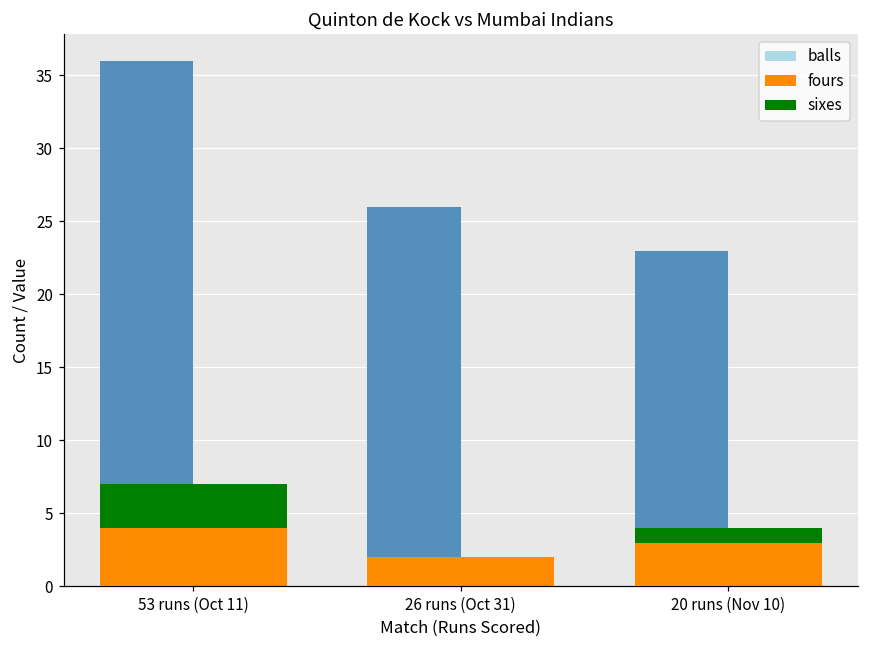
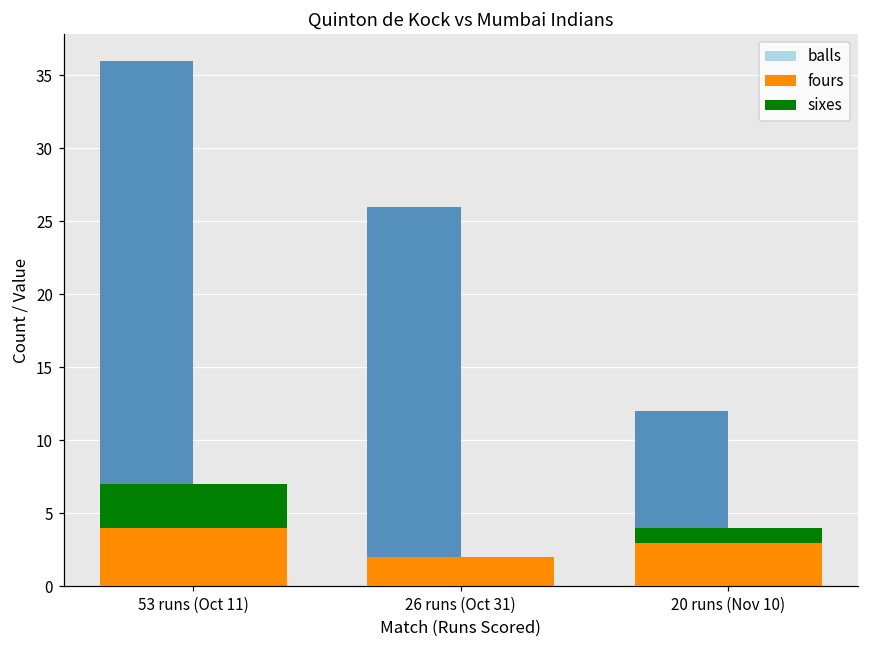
  {
    "balls": {
      "53 runs (Oct 11)": 36,
      "26 runs (Oct 31)": 26,
-     "20 runs (Nov 10)": 23
+     "20 runs (Nov 10)": 12
    }
  }
